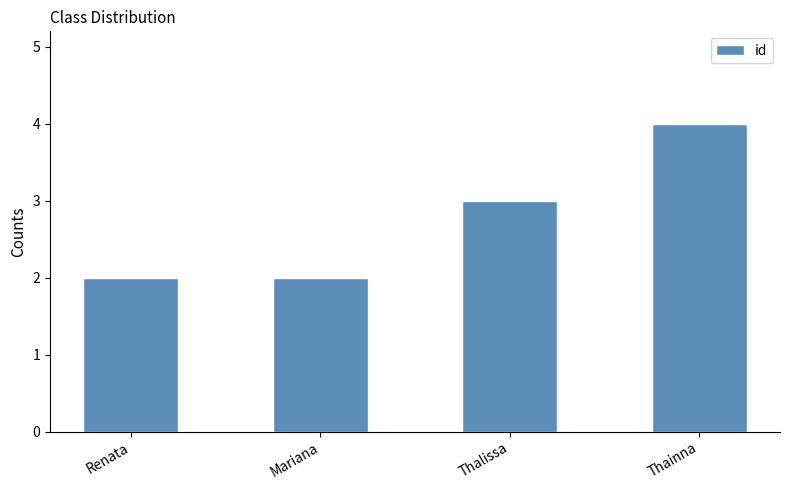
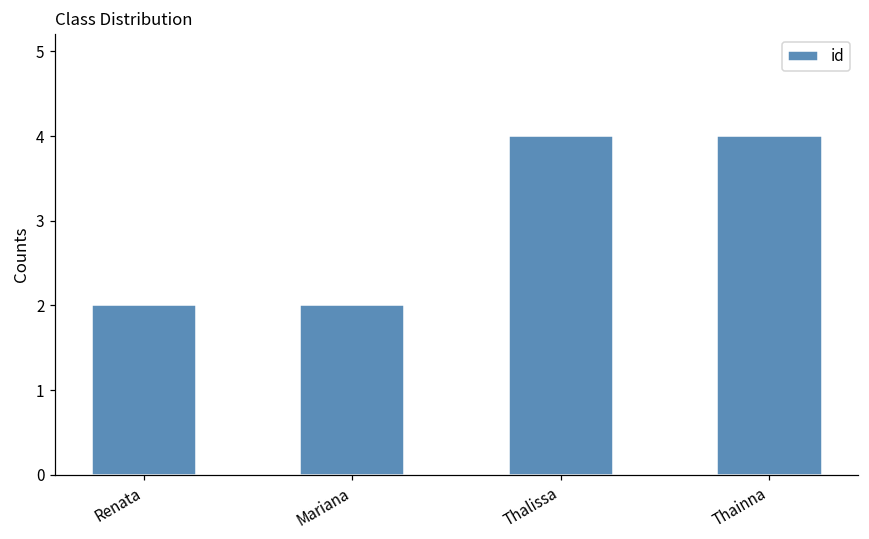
  {
    "Renata": 2,
    "Mariana": 2,
-   "Thalissa": 3,
+   "Thalissa": 4,
    "Thainna": 4
  }
